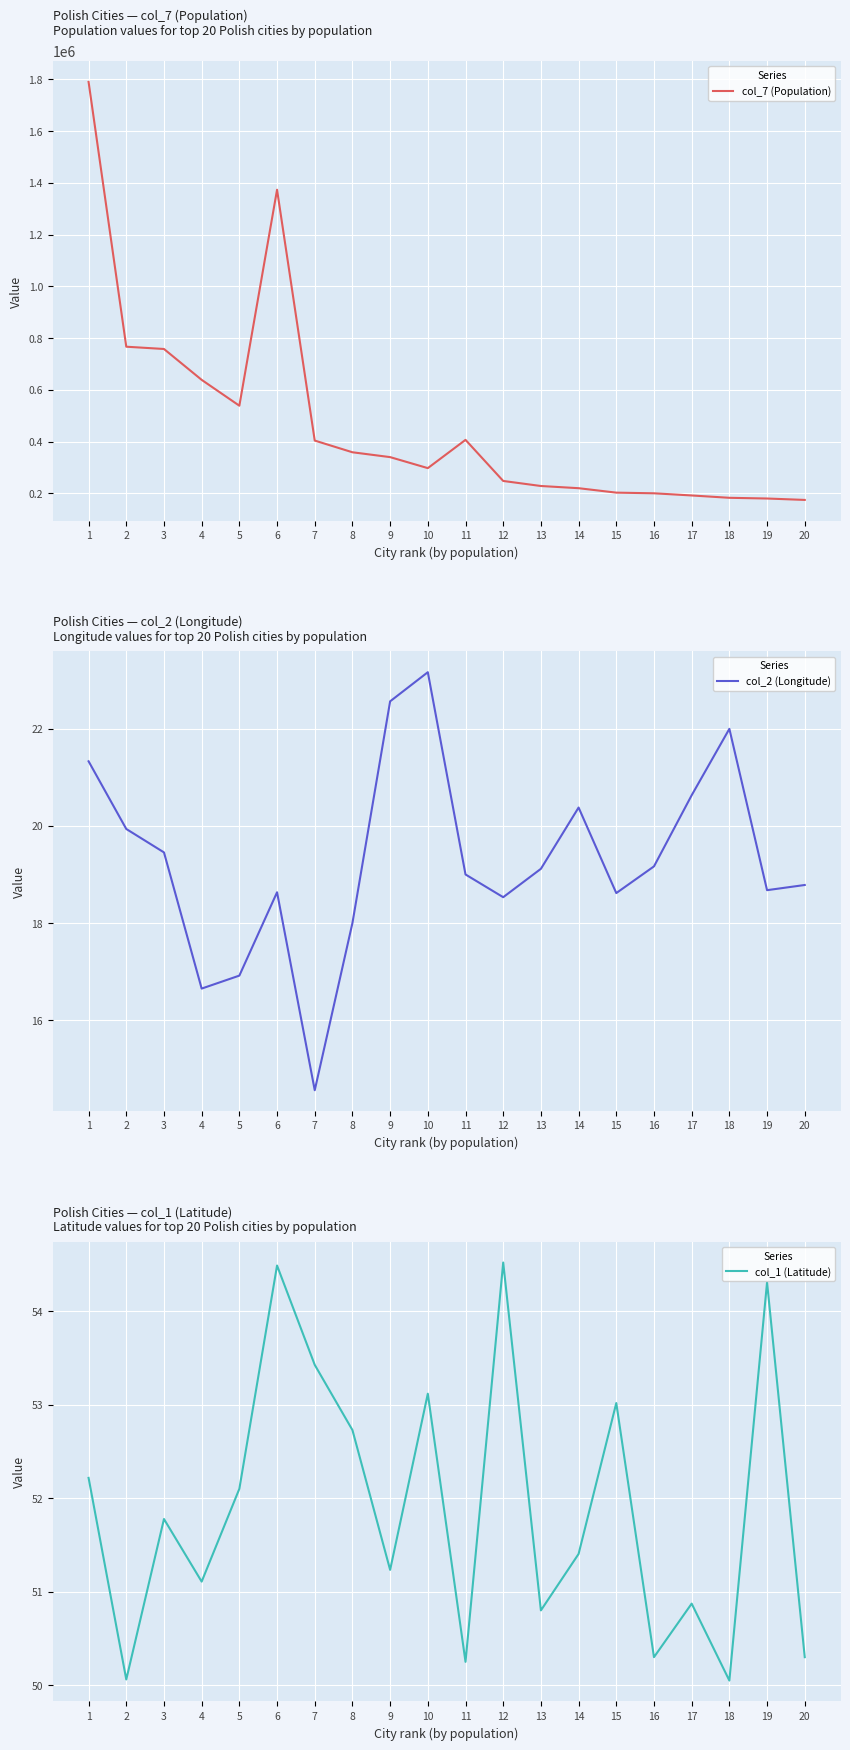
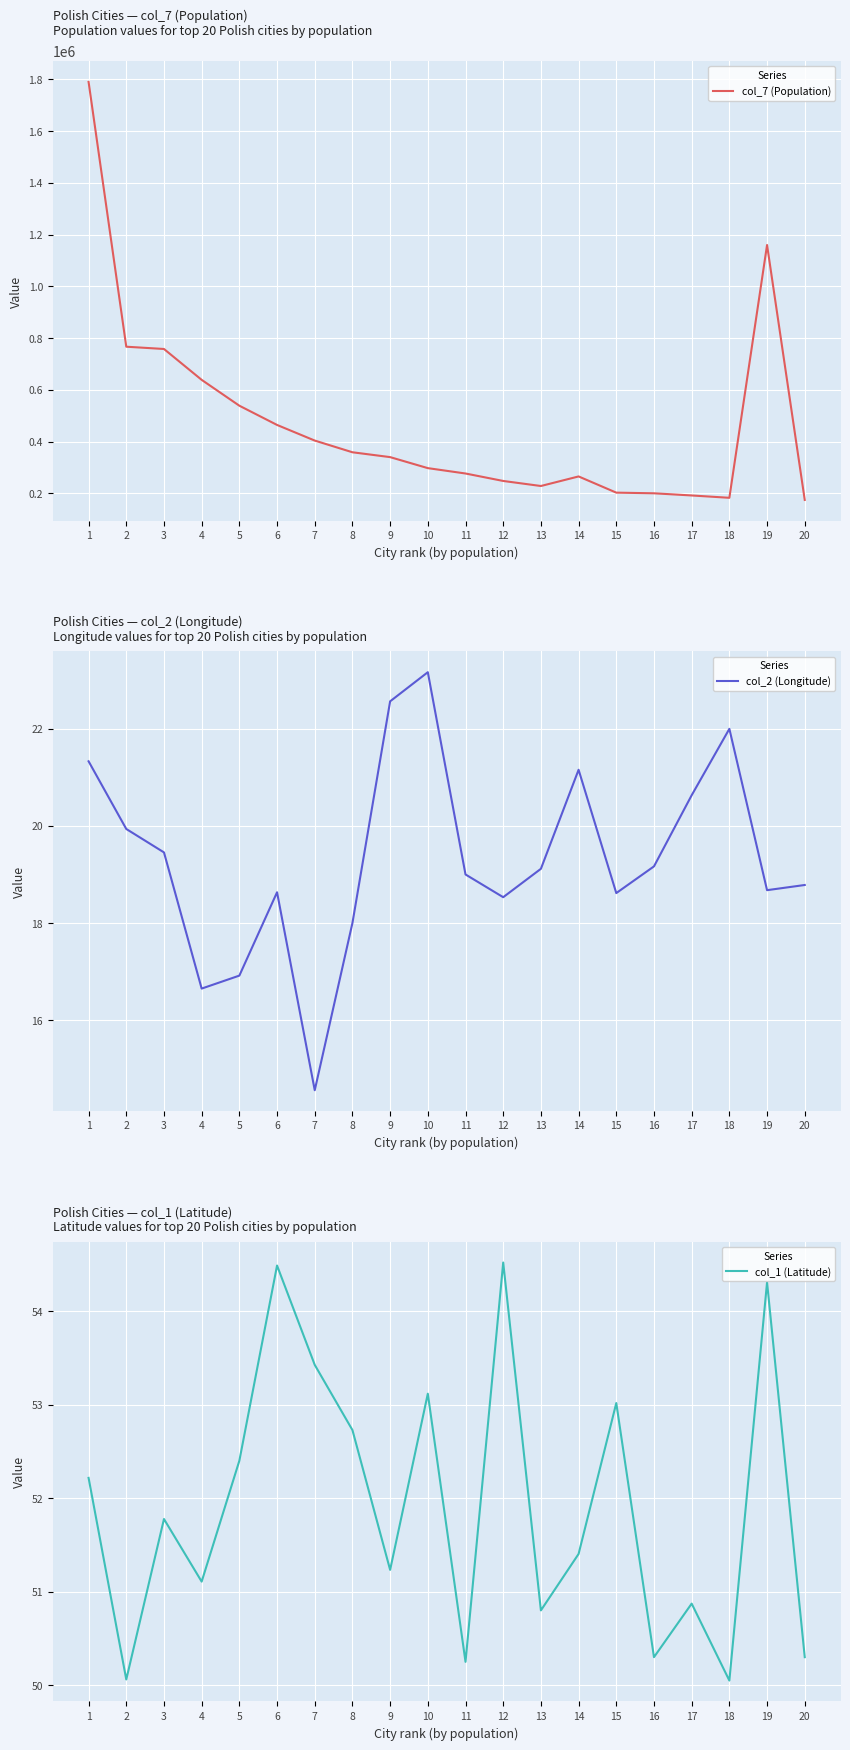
  {
    "Polish Cities — col_7 (Population) Population values for top 20 Polish cities by population": {
      "1": 1790000,
      "2": 770000,
      "3": 760000,
      "4": 640000,
      "5": 540000,
-     "6": 1370000,
+     "6": 460000,
      "7": 400000,
      "8": 360000,
      "9": 340000,
      "10": 300000,
-     "11": 410000,
+     "11": 280000,
      "12": 250000,
      "13": 230000,
-     "14": 220000,
+     "14": 270000,
      "15": 200000,
      "16": 200000,
      "17": 190000,
      "18": 180000,
-     "19": 180000,
+     "19": 1160000,
      "20": 170000
    },
    "Polish Cities — col_2 (Longitude) Longitude values for top 20 Polish cities by population": {
      "1": 21.3,
      "2": 19.9,
      "3": 19.5,
      "4": 16.6,
      "5": 16.9,
      "6": 18.6,
      "7": 14.6,
      "8": 18.0,
      "9": 22.6,
      "10": 23.2,
      "11": 19.0,
      "12": 18.5,
      "13": 19.1,
-     "14": 20.4,
+     "14": 21.2,
      "15": 18.6,
      "16": 19.2,
      "17": 20.6,
      "18": 22.0,
      "19": 18.7,
      "20": 18.8
    },
    "Polish Cities — col_1 (Latitude) Latitude values for top 20 Polish cities by population": {
      "1": 52.2,
      "2": 50.1,
      "3": 51.8,
      "4": 51.1,
-     "5": 52.1,
+     "5": 52.4,
      "6": 54.5,
      "7": 53.4,
      "8": 52.7,
      "9": 51.2,
      "10": 53.1,
      "11": 50.3,
      "12": 54.5,
      "13": 50.8,
      "14": 51.4,
      "15": 53.0,
      "16": 50.3,
      "17": 50.9,
      "18": 50.1,
      "19": 54.3,
      "20": 50.3
    }
  }
